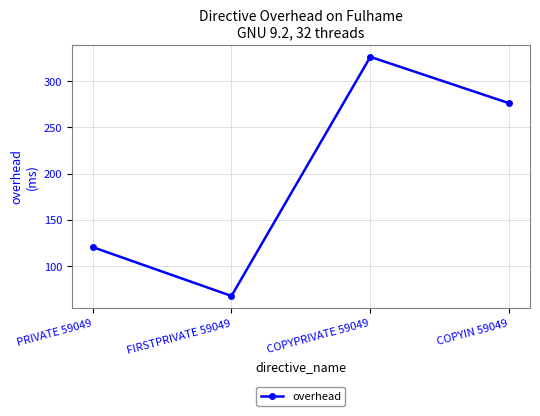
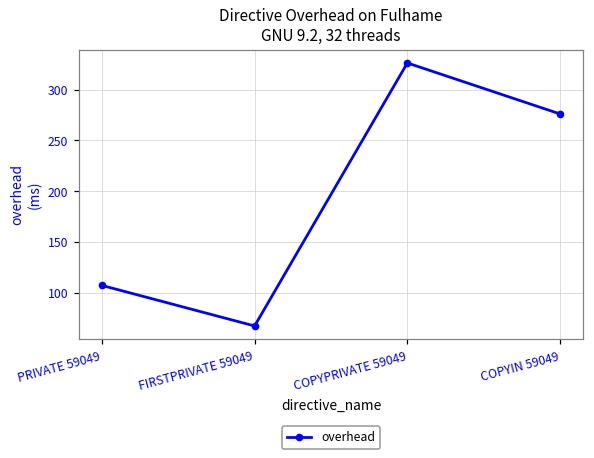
  {
-   "PRIVATE 59049": 120,
+   "PRIVATE 59049": 110,
    "FIRSTPRIVATE 59049": 70,
    "COPYPRIVATE 59049": 330,
    "COPYIN 59049": 280
  }
